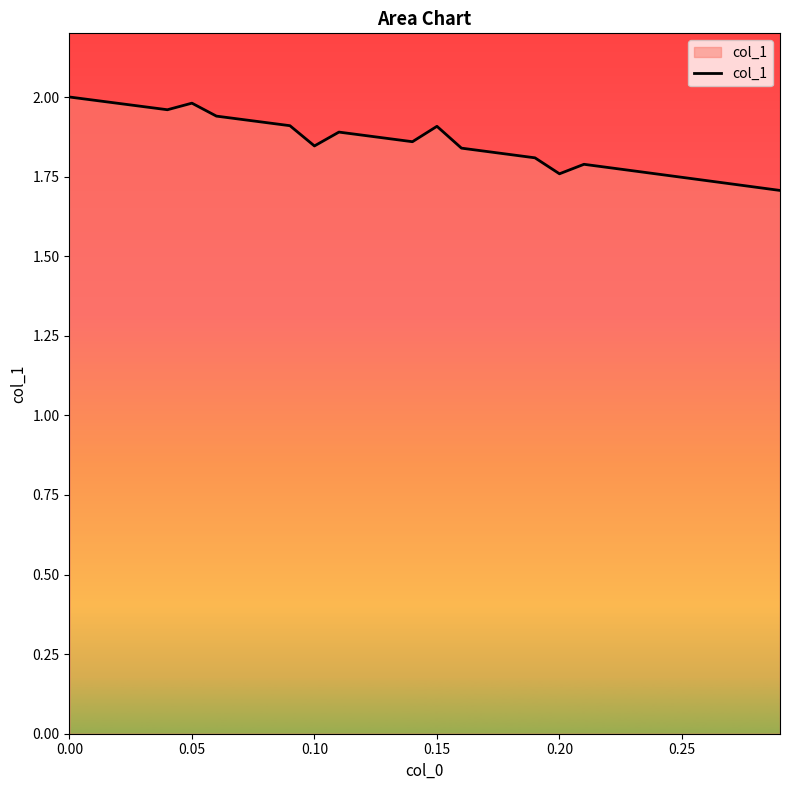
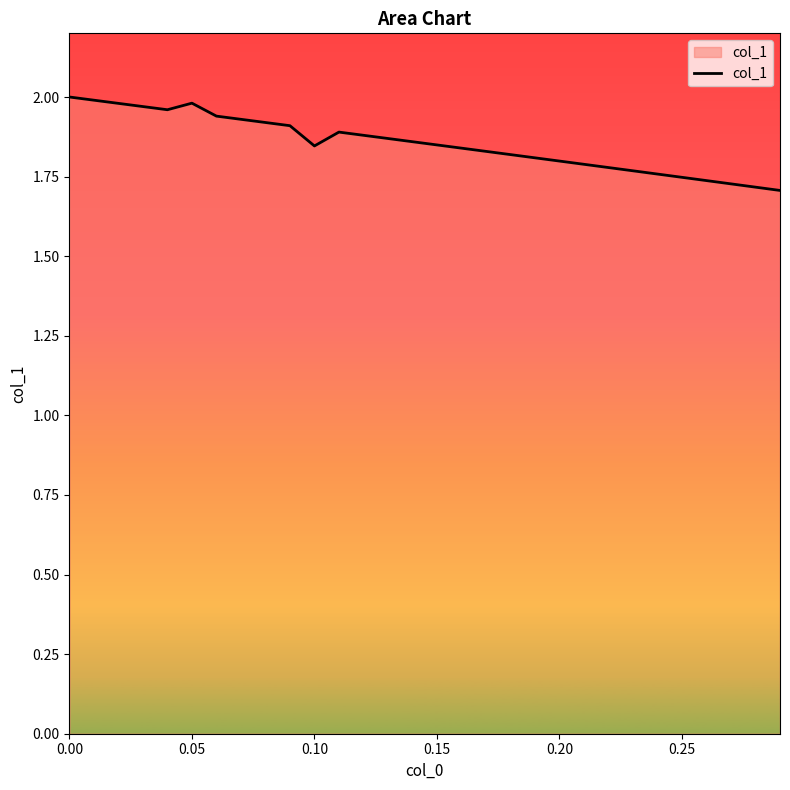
  {
    "0.00": 2.00,
    "0.05": 1.98,
    "0.10": 1.85,
-   "0.15": 1.91,
-   "0.20": 1.76,
+   "0.15": 1.85,
+   "0.20": 1.80,
    "0.25": 1.75
  }
